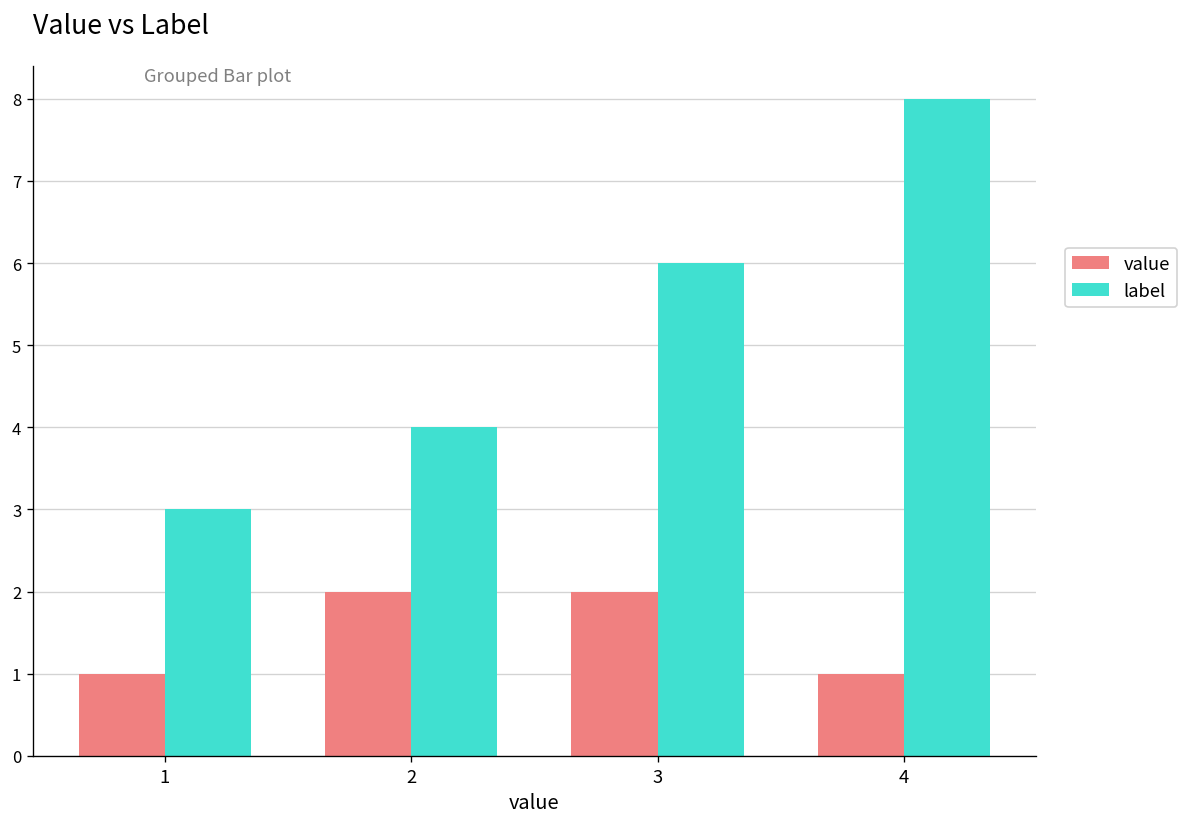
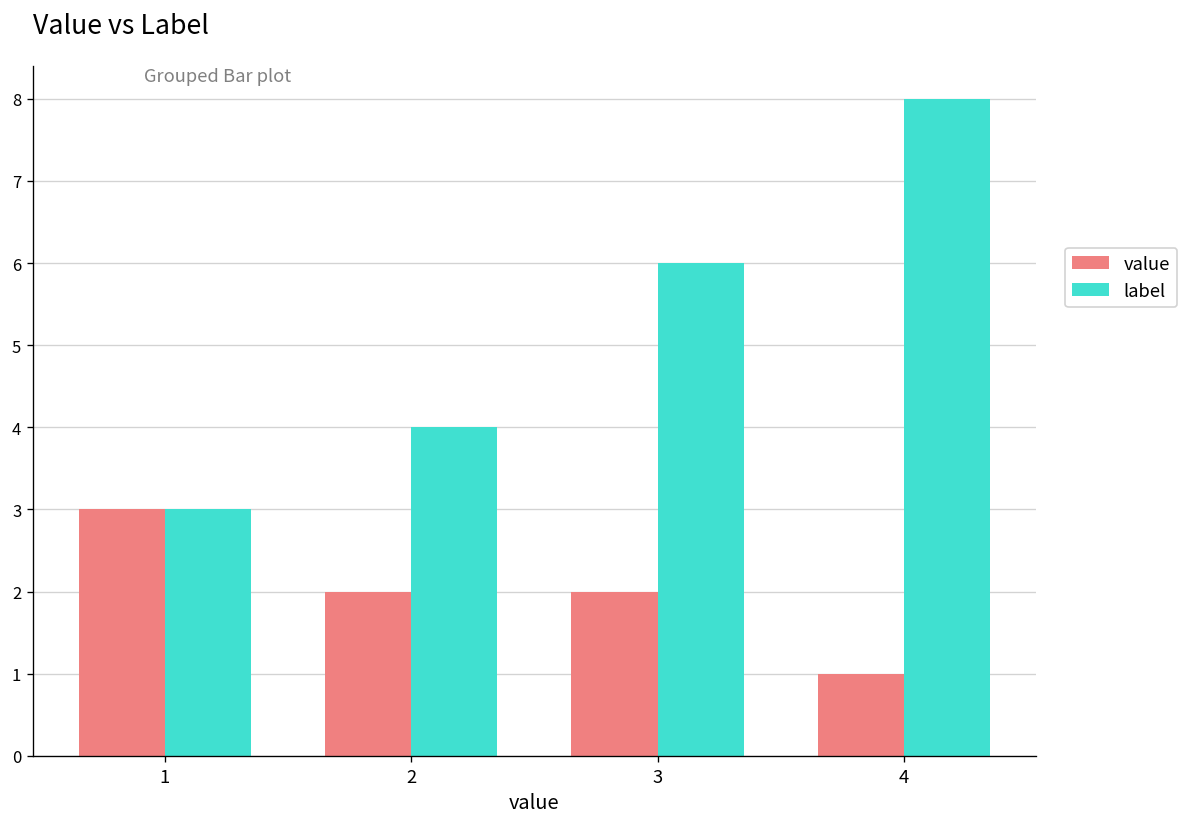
  {
    "value": {
-     "1": 1,
+     "1": 3,
      "2": 2,
      "3": 2,
      "4": 1
    },
    "label": {
      "1": 3,
      "2": 4,
      "3": 6,
      "4": 8
    }
  }
